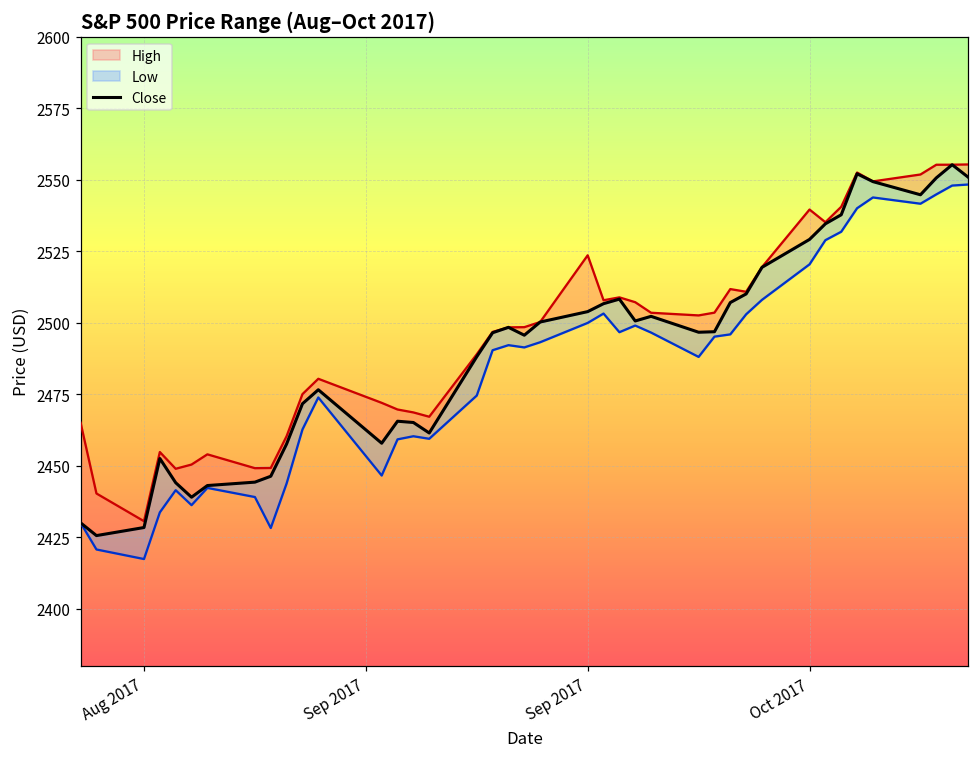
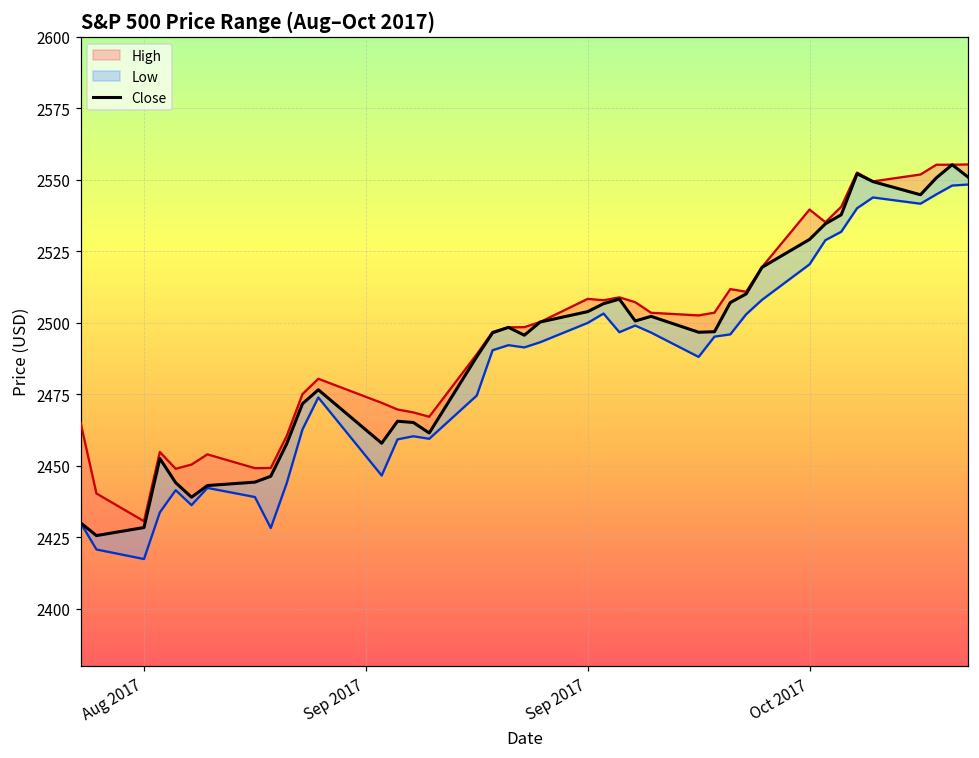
  {
    "High": {
      "Aug 2017": 2431,
-     "Sep 2017": 2524,
+     "Sep 2017": 2508,
      "Oct 2017": 2540
    }
  }
